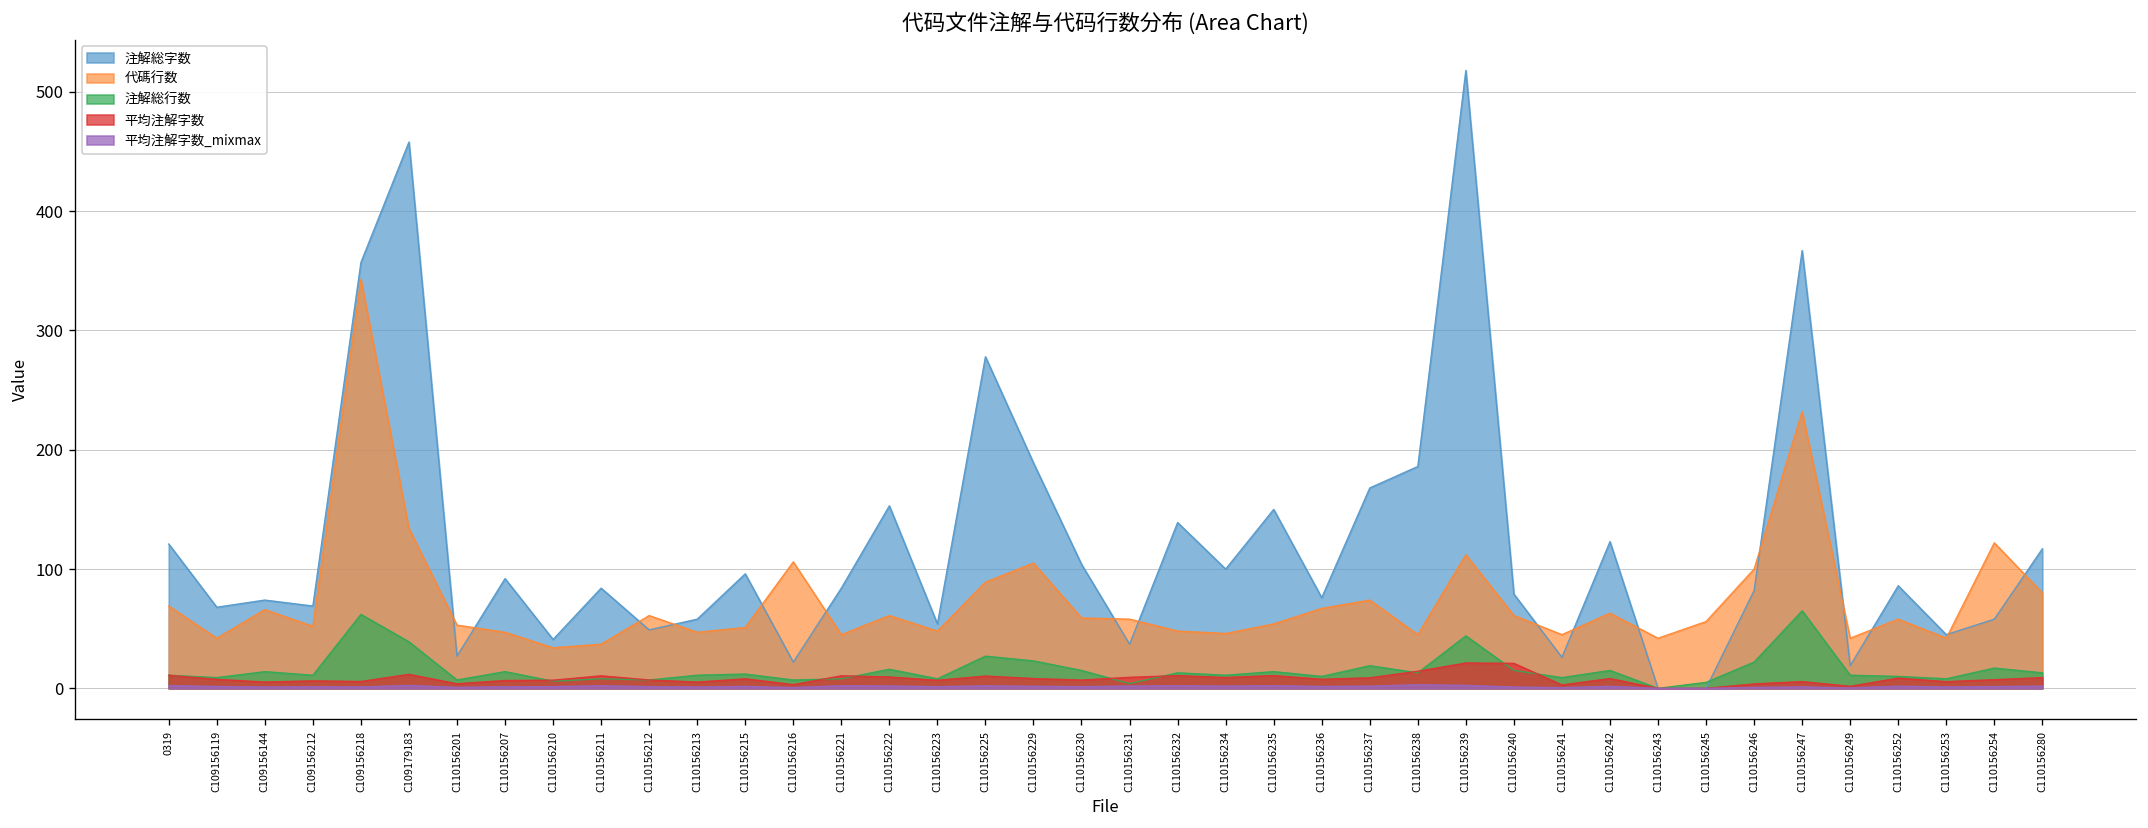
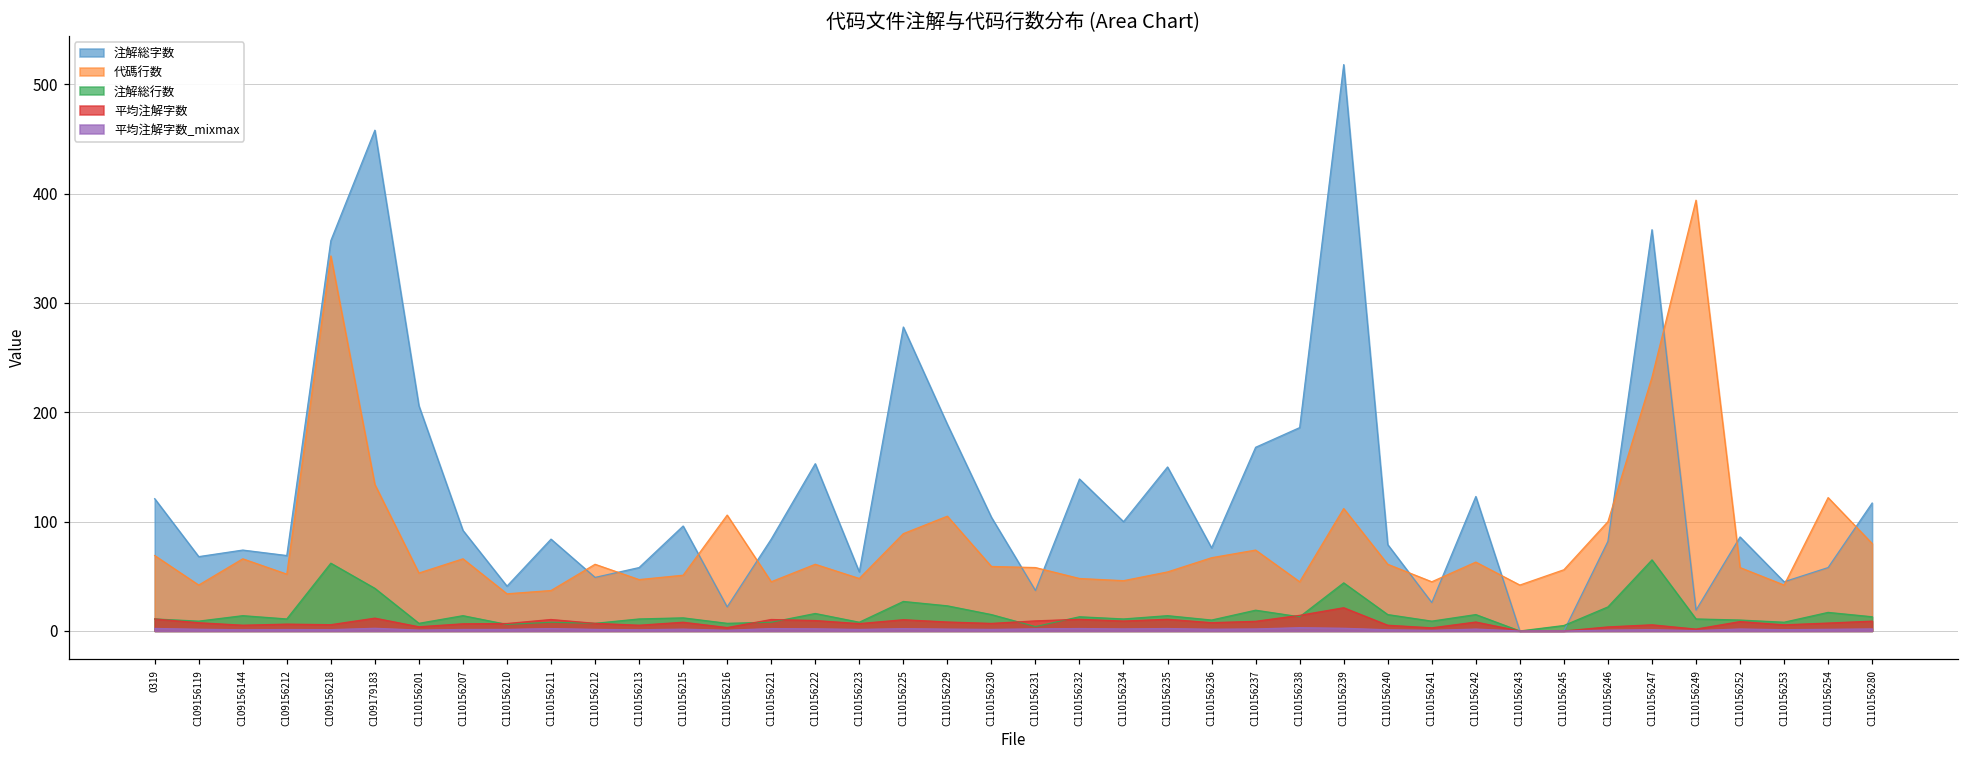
  {
    "注解総字数": {
      "0319": 120,
      "C109156119": 70,
      "C109156144": 70,
      "C109156212": 70,
      "C109156218": 360,
      "C109179183": 460,
-     "C110156201": 30,
+     "C110156201": 210,
      "C110156207": 90,
      "C110156210": 40,
      "C110156211": 80,
      "C110156212": 50,
      "C110156213": 60,
      "C110156215": 100,
      "C110156216": 20,
      "C110156221": 80,
      "C110156222": 150,
      "C110156223": 50,
      "C110156225": 280,
      "C110156229": 190,
      "C110156230": 100,
      "C110156231": 40,
      "C110156232": 140,
      "C110156234": 100,
      "C110156235": 150,
      "C110156236": 80,
      "C110156237": 170,
      "C110156238": 190,
      "C110156239": 520,
      "C110156240": 80,
      "C110156241": 30,
      "C110156242": 120,
      "C110156246": 80,
      "C110156247": 370,
      "C110156249": 20,
      "C110156252": 90,
      "C110156253": 50,
      "C110156254": 60,
      "C110156280": 120
    },
    "代碼行数": {
      "0319": 70,
      "C109156119": 40,
      "C109156144": 70,
      "C109156212": 50,
      "C109156218": 340,
      "C109179183": 130,
      "C110156201": 50,
-     "C110156207": 50,
+     "C110156207": 70,
      "C110156210": 30,
      "C110156211": 40,
      "C110156212": 60,
      "C110156213": 50,
      "C110156215": 50,
      "C110156216": 110,
      "C110156221": 50,
      "C110156222": 60,
      "C110156223": 50,
      "C110156225": 90,
      "C110156229": 110,
      "C110156230": 60,
      "C110156231": 60,
      "C110156232": 50,
      "C110156234": 50,
      "C110156235": 50,
      "C110156236": 70,
      "C110156237": 70,
      "C110156238": 50,
      "C110156239": 110,
      "C110156240": 60,
      "C110156241": 50,
      "C110156242": 60,
      "C110156243": 40,
      "C110156245": 60,
      "C110156246": 100,
      "C110156247": 230,
-     "C110156249": 40,
+     "C110156249": 390,
      "C110156252": 60,
      "C110156253": 40,
      "C110156254": 120,
      "C110156280": 80
    },
    "注解総行数": {
      "C109156144": 10,
      "C109156212": 10,
      "C109156218": 60,
      "C109179183": 40,
      "C110156201": 10,
      "C110156207": 10,
      "C110156213": 10,
      "C110156215": 10,
      "C110156216": 10,
      "C110156222": 20,
      "C110156225": 30,
      "C110156229": 20,
      "C110156230": 20,
      "C110156235": 10,
      "C110156237": 20,
      "C110156239": 40,
      "C110156240": 20,
      "C110156241": 10,
      "C110156242": 20,
      "C110156245": 10,
      "C110156246": 20,
      "C110156247": 70,
      "C110156249": 10,
      "C110156254": 20,
      "C110156280": 10
    },
    "平均注解字数": {
      "C109156144": 10,
      "C109156212": 10,
      "C109156218": 10,
      "C109179183": 10,
      "C110156201": 0,
      "C110156207": 10,
      "C110156213": 10,
      "C110156215": 10,
      "C110156222": 10,
      "C110156225": 10,
      "C110156229": 10,
      "C110156230": 10,
      "C110156231": 10,
      "C110156235": 10,
      "C110156237": 10,
      "C110156239": 20,
-     "C110156240": 20,
+     "C110156240": 10,
      "C110156242": 10,
      "C110156246": 0,
      "C110156247": 10,
      "C110156254": 10,
      "C110156280": 10
    },
    "平均注解字数_mixmax": {
      "0319": 0,
      "C109156119": 0,
      "C109156144": 0,
      "C109156212": 0,
      "C109156218": 0,
      "C109179183": 0,
      "C110156201": 0,
      "C110156207": 0,
      "C110156210": 0,
      "C110156211": 0,
      "C110156212": 0,
      "C110156213": 0,
      "C110156215": 0,
      "C110156221": 0,
      "C110156222": 0,
      "C110156223": 0,
      "C110156225": 0,
      "C110156229": 0,
      "C110156230": 0,
      "C110156232": 0,
      "C110156234": 0,
      "C110156235": 0,
      "C110156236": 0,
      "C110156237": 0,
      "C110156238": 0,
      "C110156239": 0,
      "C110156240": 0,
      "C110156242": 0,
      "C110156246": 0,
      "C110156247": 0,
      "C110156252": 0,
      "C110156253": 0,
      "C110156254": 0,
      "C110156280": 0
    }
  }
